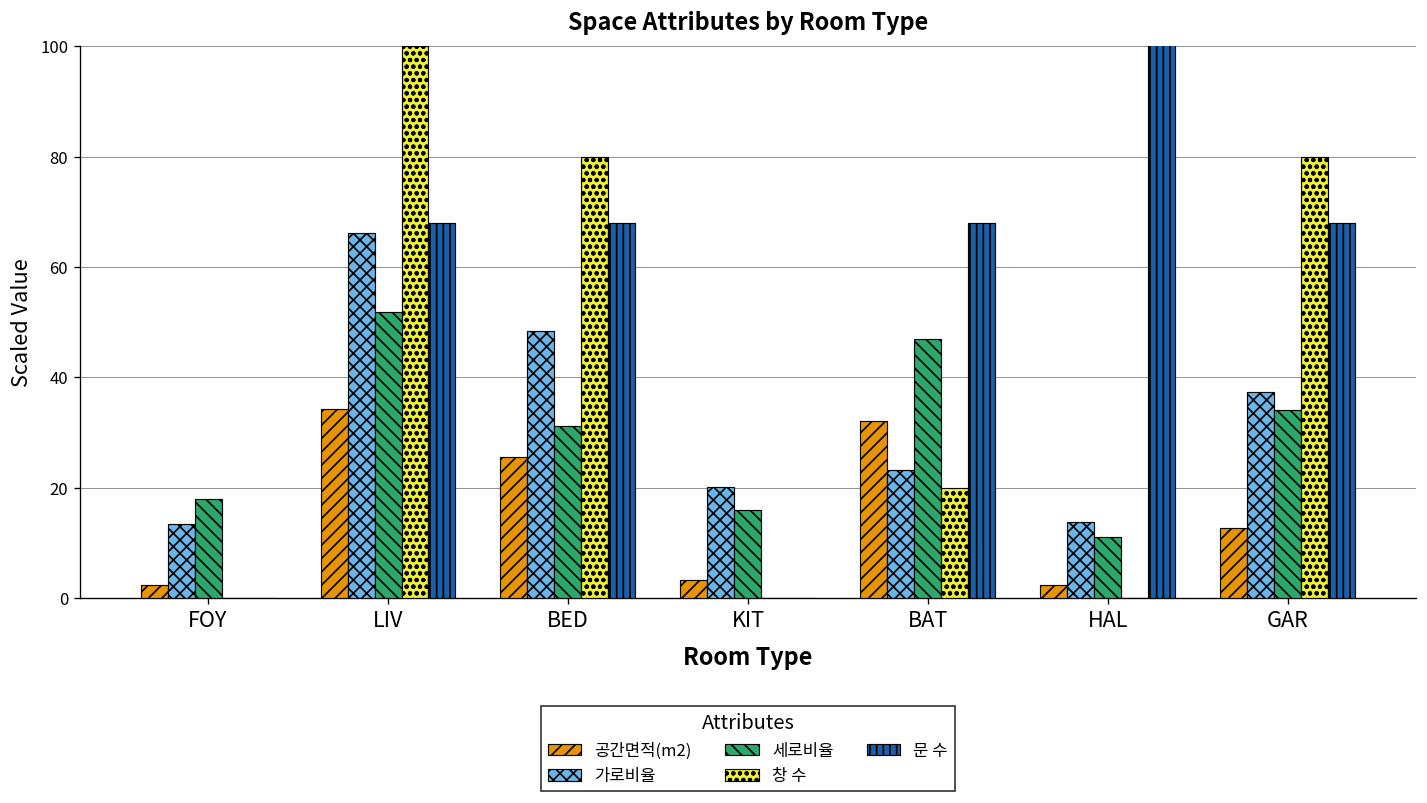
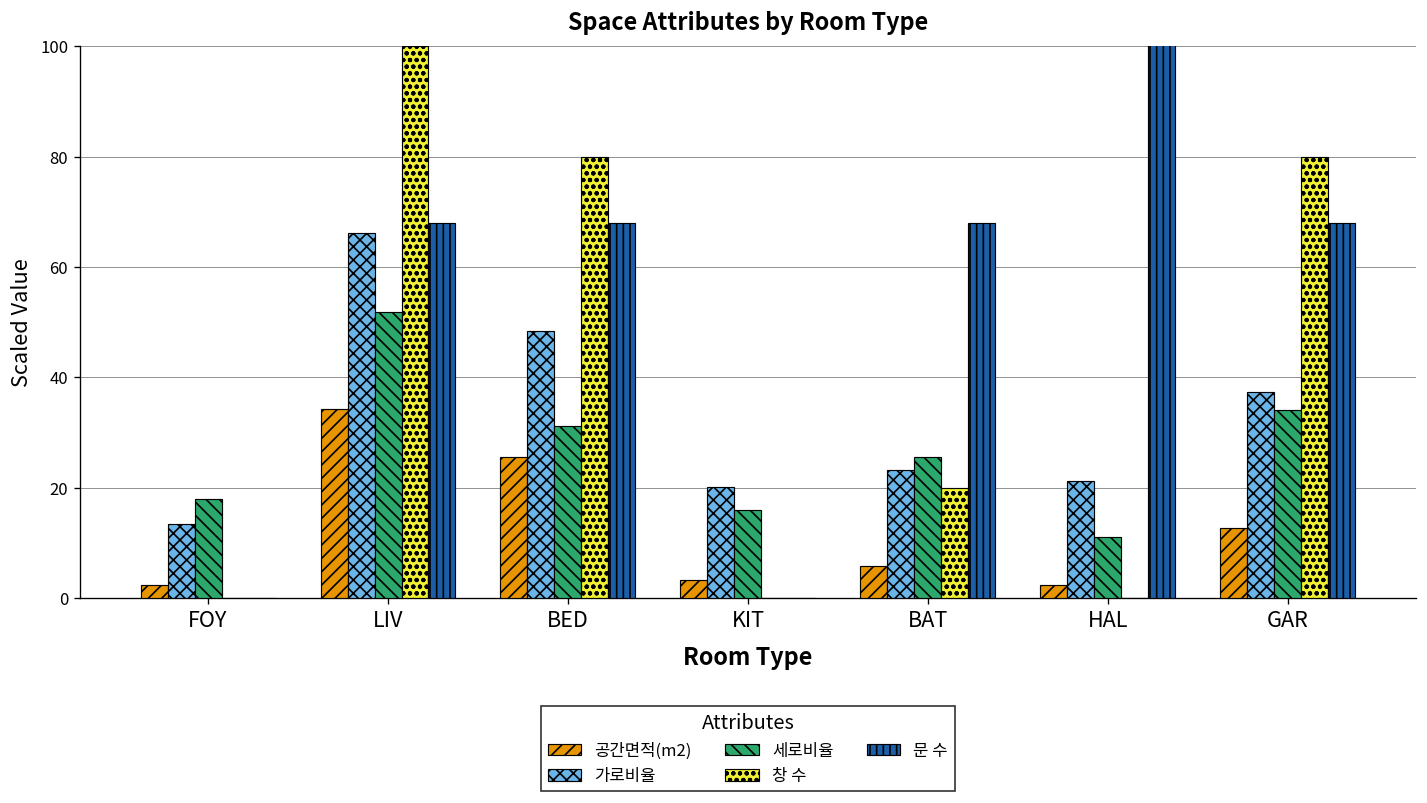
  {
    "공간면적(m2)": {
      "FOY": 2,
      "LIV": 34,
      "BED": 26,
      "KIT": 3,
-     "BAT": 32,
+     "BAT": 6,
      "HAL": 2,
      "GAR": 13
    },
    "가로비율": {
      "FOY": 13,
      "LIV": 66,
      "BED": 48,
      "KIT": 20,
      "BAT": 23,
-     "HAL": 14,
+     "HAL": 21,
      "GAR": 37
    },
    "세로비율": {
      "FOY": 18,
      "LIV": 52,
      "BED": 31,
      "KIT": 16,
-     "BAT": 47,
+     "BAT": 26,
      "HAL": 11,
      "GAR": 34
    },
    "창 수": {
      "FOY": 0,
      "LIV": 100,
      "BED": 80,
      "KIT": 0,
      "BAT": 20,
      "HAL": 0,
      "GAR": 80
    },
    "문 수": {
      "FOY": 0,
      "LIV": 68,
      "BED": 68,
      "KIT": 0,
      "BAT": 68,
      "GAR": 68
    }
  }
